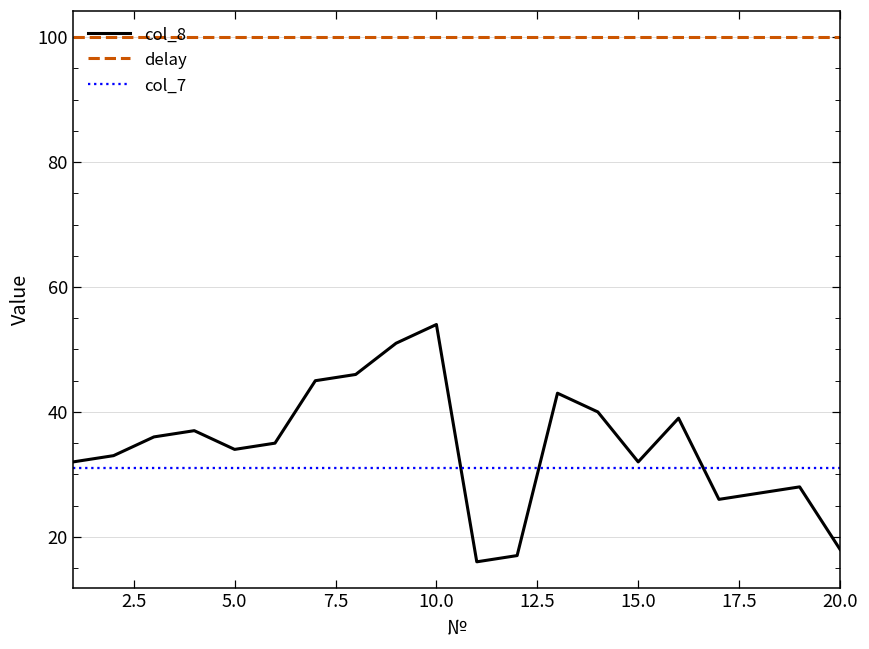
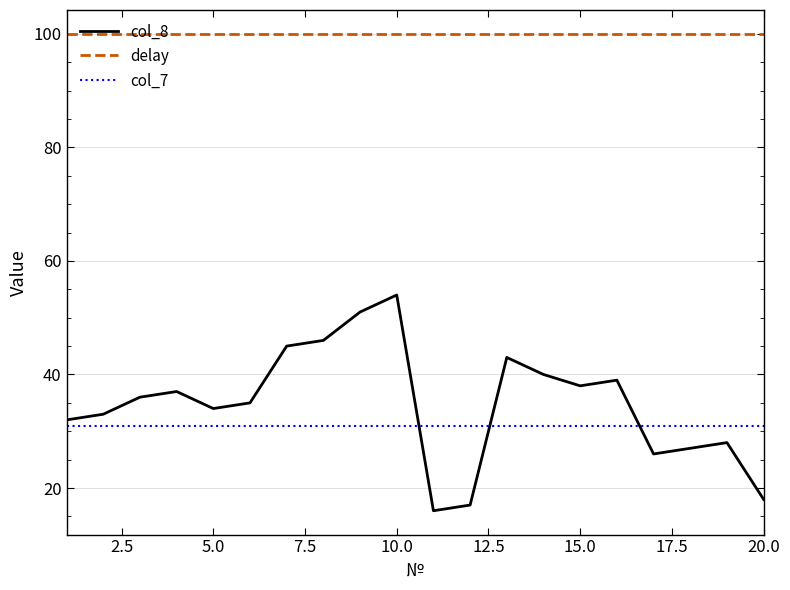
  {
    "col_8": {
      "5.0": 34,
      "10.0": 54,
-     "15.0": 32,
+     "15.0": 38,
      "20.0": 18
    },
    "delay": {
      "5.0": 100,
      "10.0": 100,
      "15.0": 100,
      "20.0": 100
    },
    "col_7": {
      "5.0": 31,
      "10.0": 31,
      "15.0": 31,
      "20.0": 31
    }
  }
